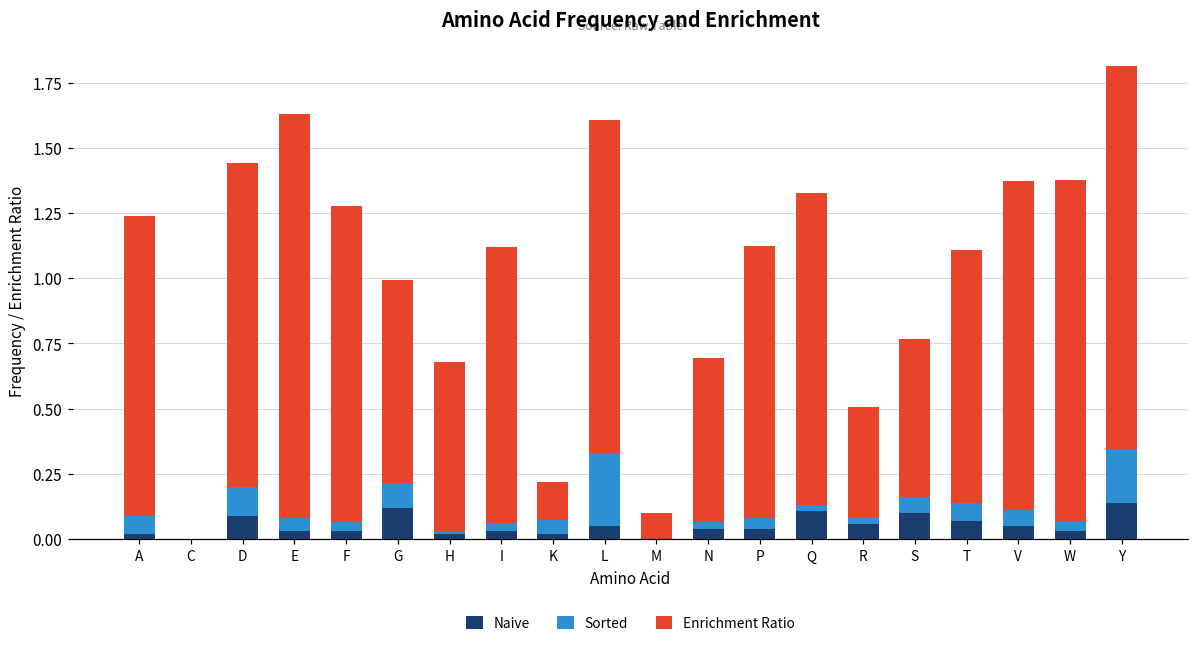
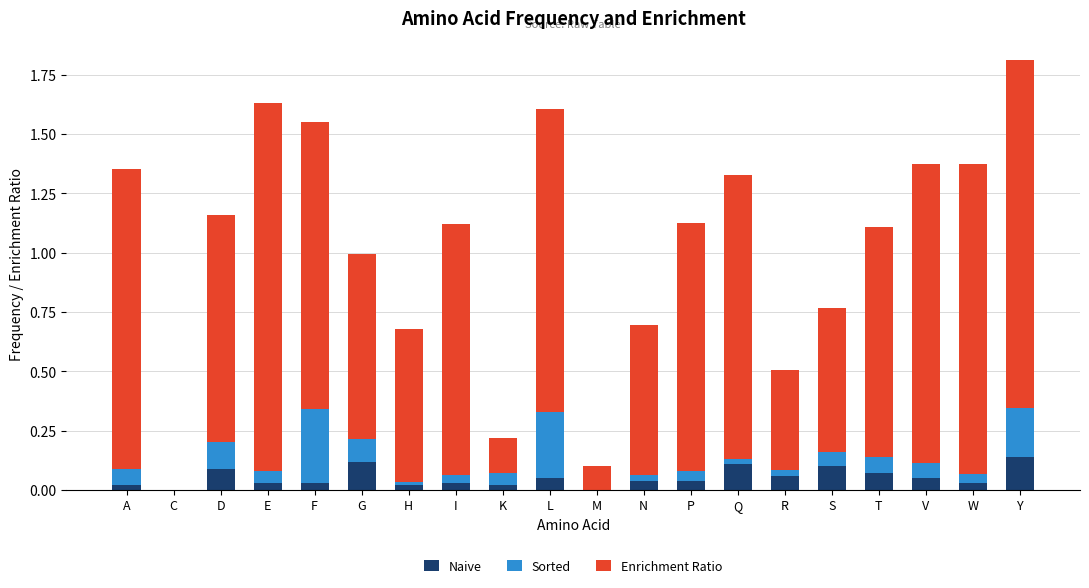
  {
    "Naive": {
      "A": 0.02,
      "C": 0.00,
      "D": 0.09,
      "E": 0.03,
      "F": 0.03,
      "G": 0.12,
      "H": 0.02,
      "I": 0.03,
      "K": 0.02,
      "L": 0.05,
      "M": 0.00,
      "N": 0.04,
      "P": 0.04,
      "Q": 0.11,
      "R": 0.06,
      "S": 0.10,
      "T": 0.07,
      "V": 0.05,
      "W": 0.03,
      "Y": 0.14
    },
    "Sorted": {
      "A": 0.07,
      "D": 0.11,
      "E": 0.05,
-     "F": 0.03,
+     "F": 0.31,
      "G": 0.09,
      "H": 0.01,
      "I": 0.03,
      "K": 0.05,
      "L": 0.28,
      "N": 0.03,
      "P": 0.04,
      "Q": 0.02,
      "R": 0.03,
      "S": 0.06,
      "T": 0.07,
      "V": 0.06,
      "W": 0.04,
      "Y": 0.21
    },
    "Enrichment Ratio": {
-     "A": 1.15,
+     "A": 1.26,
      "C": 0.00,
-     "D": 1.24,
+     "D": 0.96,
      "E": 1.55,
      "F": 1.21,
      "G": 0.78,
      "H": 0.64,
      "I": 1.06,
      "K": 0.15,
      "L": 1.28,
      "M": 0.10,
      "N": 0.63,
      "P": 1.04,
      "Q": 1.20,
      "R": 0.42,
      "S": 0.61,
      "T": 0.97,
      "V": 1.26,
      "W": 1.31,
      "Y": 1.47
    }
  }
